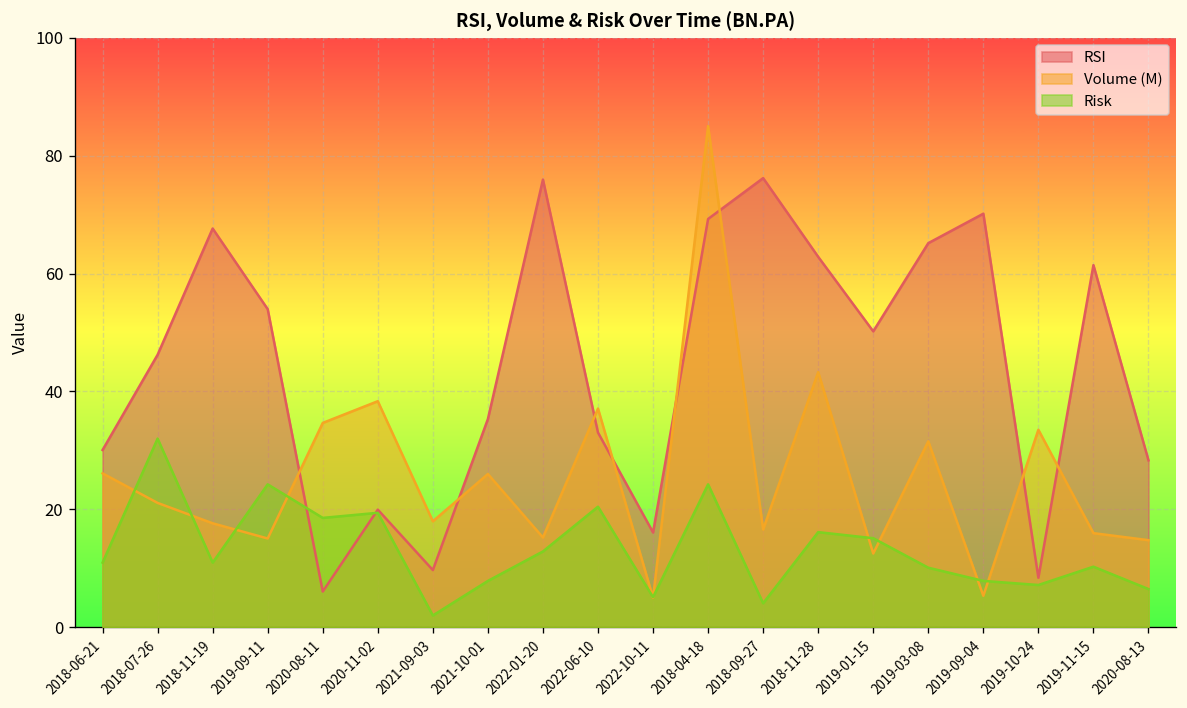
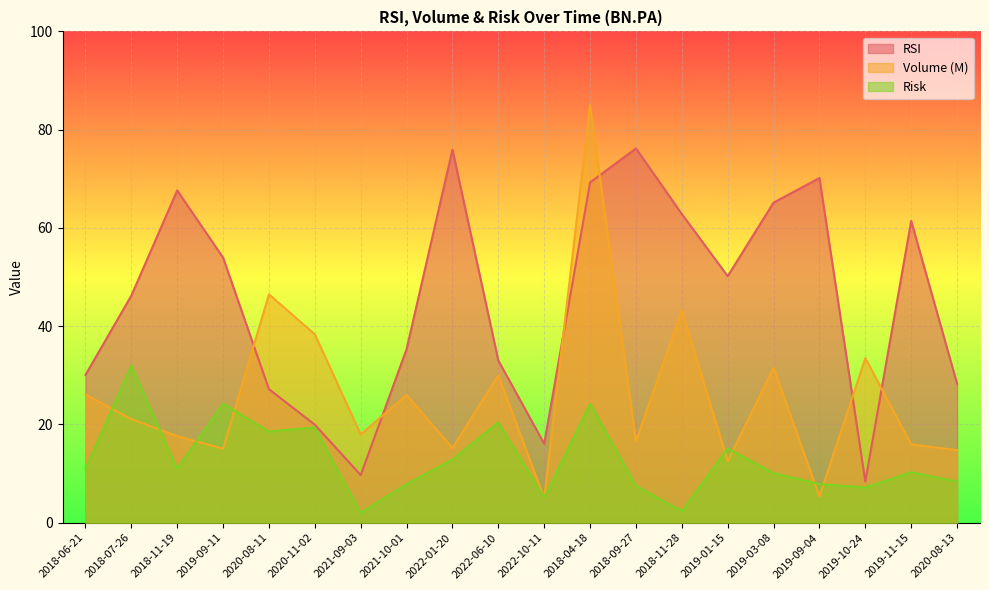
  {
    "RSI": {
      "2018-06-21": 30,
      "2018-07-26": 46,
      "2018-11-19": 68,
      "2019-09-11": 54,
-     "2020-08-11": 6,
+     "2020-08-11": 27,
      "2020-11-02": 20,
      "2021-09-03": 10,
      "2021-10-01": 35,
      "2022-01-20": 76,
      "2022-06-10": 33,
      "2022-10-11": 16,
      "2018-04-18": 69,
      "2018-09-27": 76,
      "2018-11-28": 63,
      "2019-01-15": 50,
      "2019-03-08": 65,
      "2019-09-04": 70,
      "2019-10-24": 8,
      "2019-11-15": 61,
      "2020-08-13": 28
    },
    "Volume (M)": {
      "2018-06-21": 26,
      "2018-07-26": 21,
      "2018-11-19": 18,
      "2019-09-11": 15,
-     "2020-08-11": 35,
+     "2020-08-11": 46,
      "2020-11-02": 38,
      "2021-09-03": 18,
      "2021-10-01": 26,
      "2022-01-20": 15,
-     "2022-06-10": 37,
+     "2022-06-10": 30,
      "2018-04-18": 85,
      "2018-09-27": 17,
      "2018-11-28": 43,
      "2019-01-15": 13,
      "2019-03-08": 32,
      "2019-09-04": 5,
      "2019-10-24": 33,
      "2019-11-15": 16,
      "2020-08-13": 15
    },
    "Risk": {
      "2018-06-21": 11,
      "2018-07-26": 32,
      "2018-11-19": 11,
      "2019-09-11": 24,
      "2020-08-11": 19,
      "2020-11-02": 19,
      "2021-09-03": 2,
      "2021-10-01": 8,
      "2022-01-20": 13,
      "2022-06-10": 20,
      "2018-04-18": 24,
-     "2018-09-27": 4,
-     "2018-11-28": 16,
+     "2018-09-27": 8,
+     "2018-11-28": 2,
      "2019-01-15": 15,
      "2019-03-08": 10,
      "2019-09-04": 8,
      "2019-10-24": 7,
      "2019-11-15": 10,
-     "2020-08-13": 6
+     "2020-08-13": 8
    }
  }
